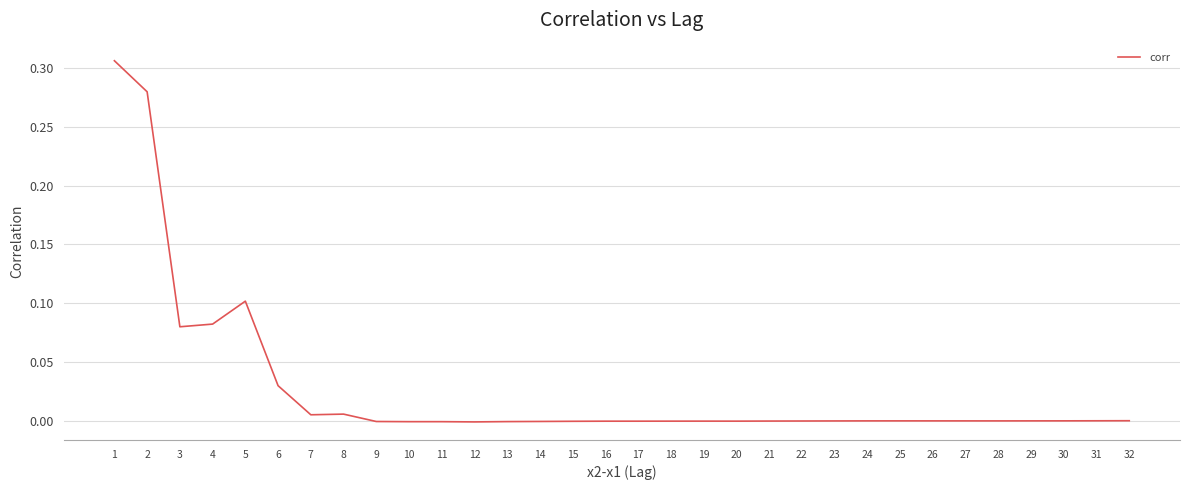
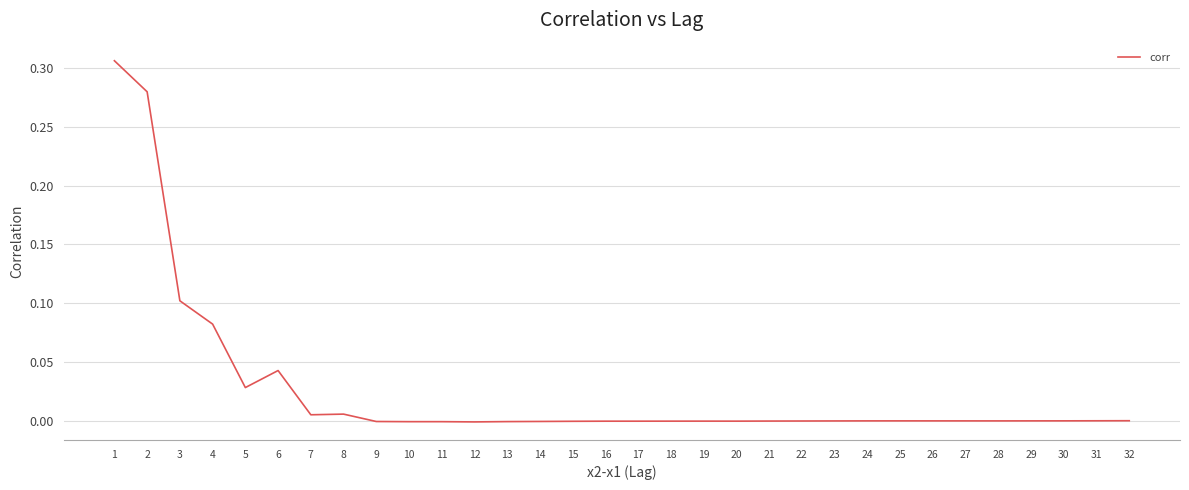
  {
    "1": 0.306,
    "2": 0.280,
-   "3": 0.080,
+   "3": 0.102,
    "4": 0.082,
-   "5": 0.102,
-   "6": 0.030,
+   "5": 0.028,
+   "6": 0.043,
    "7": 0.005,
    "8": 0.006,
    "9": -0.001,
    "10": -0.001,
    "11": -0.001,
    "12": -0.001,
    "13": -0.001,
    "14": -0.001,
    "15": 0.000,
    "16": 0.000,
    "17": 0.000,
    "18": 0.000,
    "19": 0.000,
    "20": 0.000,
    "21": 0.000,
    "22": 0.000,
    "23": 0.000,
    "24": 0.000,
    "25": 0.000,
    "26": 0.000,
    "27": 0.000,
    "28": 0.000,
    "29": 0.000,
    "30": 0.000,
    "31": 0.000,
    "32": 0.000
  }
